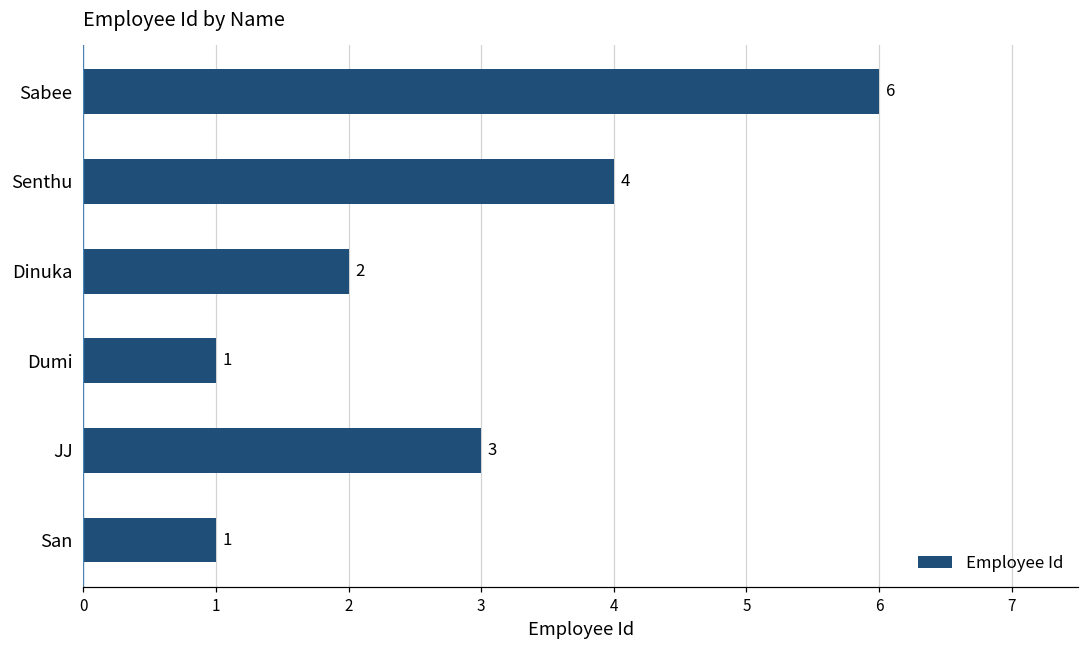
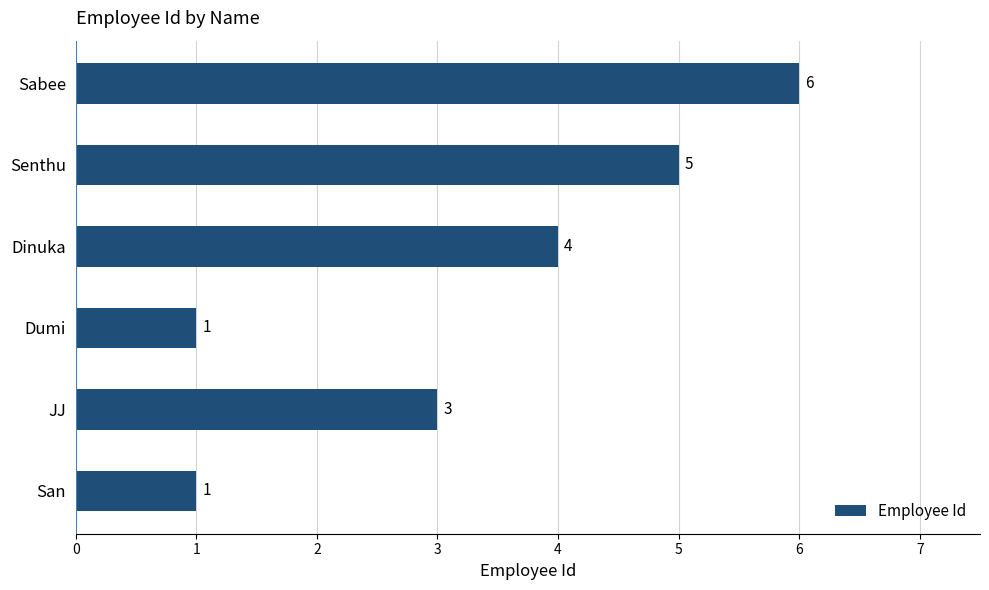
  {
    "Sabee": 6,
-   "Senthu": 4,
-   "Dinuka": 2,
+   "Senthu": 5,
+   "Dinuka": 4,
    "Dumi": 1,
    "JJ": 3,
    "San": 1
  }
